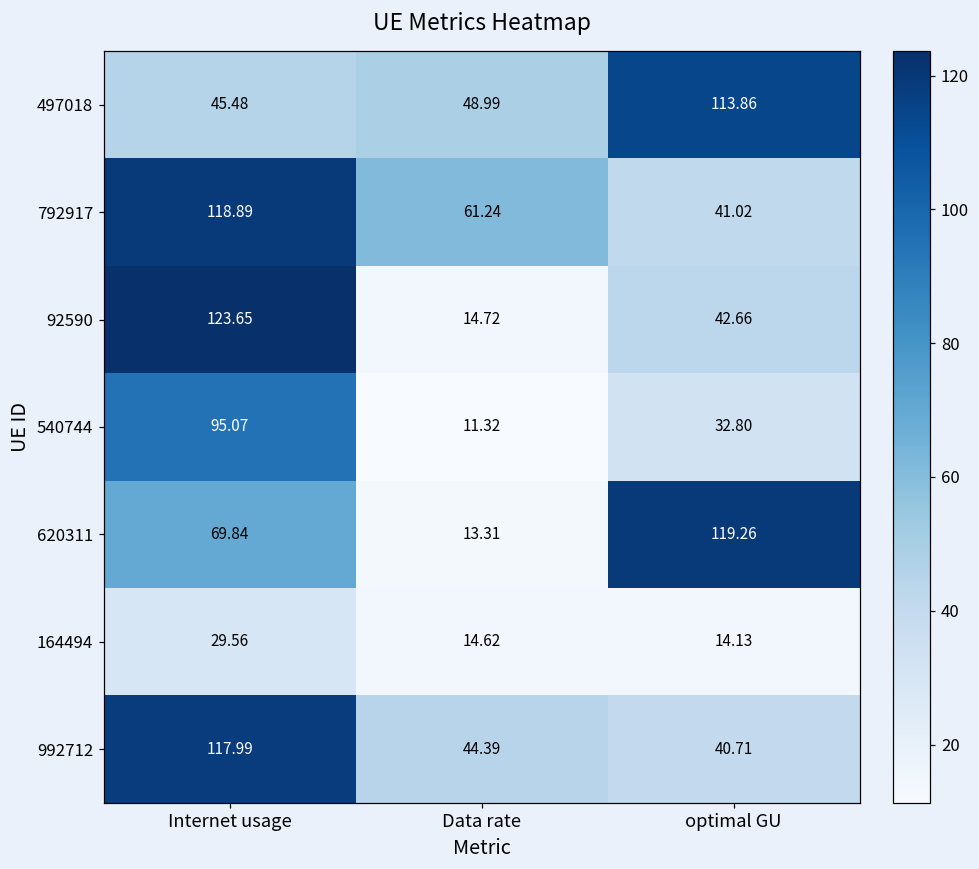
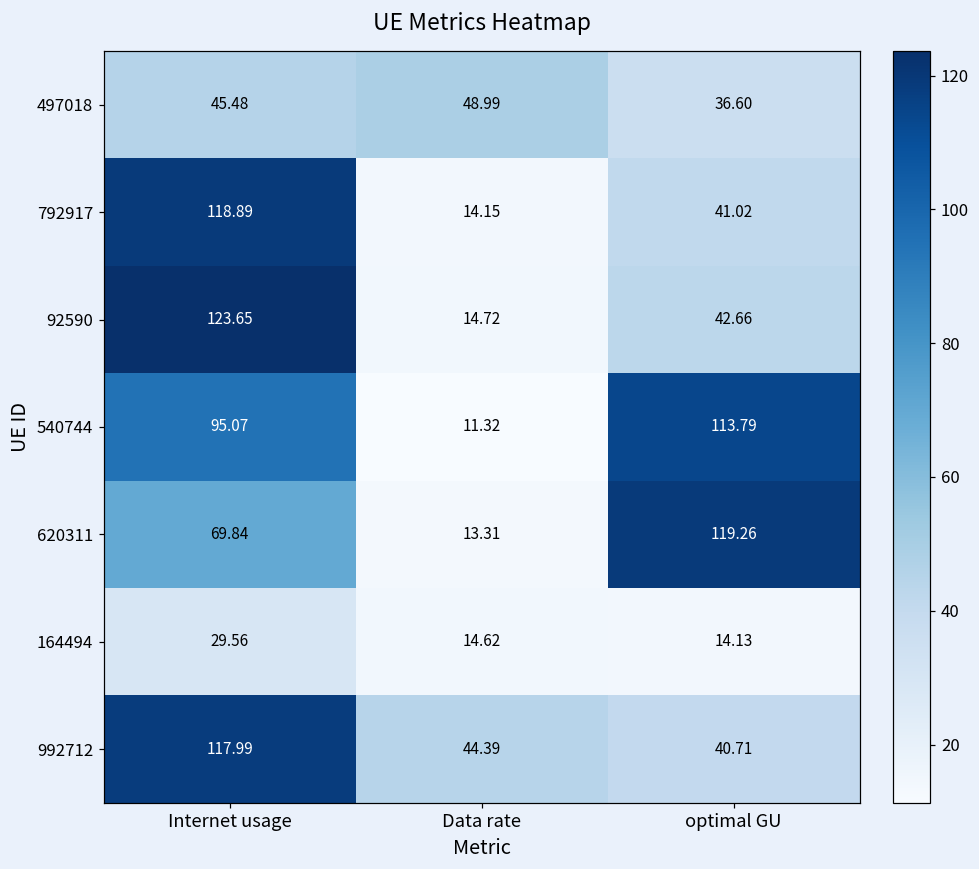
  {
    "497018": {
      "Internet usage": 45.48,
      "Data rate": 48.99,
-     "optimal GU": 113.86
+     "optimal GU": 36.60
    },
    "792917": {
      "Internet usage": 118.89,
-     "Data rate": 61.24,
+     "Data rate": 14.15,
      "optimal GU": 41.02
    },
    "92590": {
      "Internet usage": 123.65,
      "Data rate": 14.72,
      "optimal GU": 42.66
    },
    "540744": {
      "Internet usage": 95.07,
      "Data rate": 11.32,
-     "optimal GU": 32.80
+     "optimal GU": 113.79
    },
    "620311": {
      "Internet usage": 69.84,
      "Data rate": 13.31,
      "optimal GU": 119.26
    },
    "164494": {
      "Internet usage": 29.56,
      "Data rate": 14.62,
      "optimal GU": 14.13
    },
    "992712": {
      "Internet usage": 117.99,
      "Data rate": 44.39,
      "optimal GU": 40.71
    }
  }
